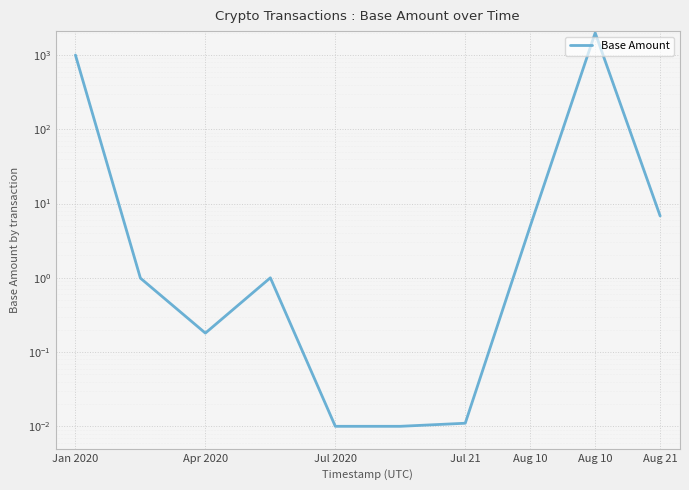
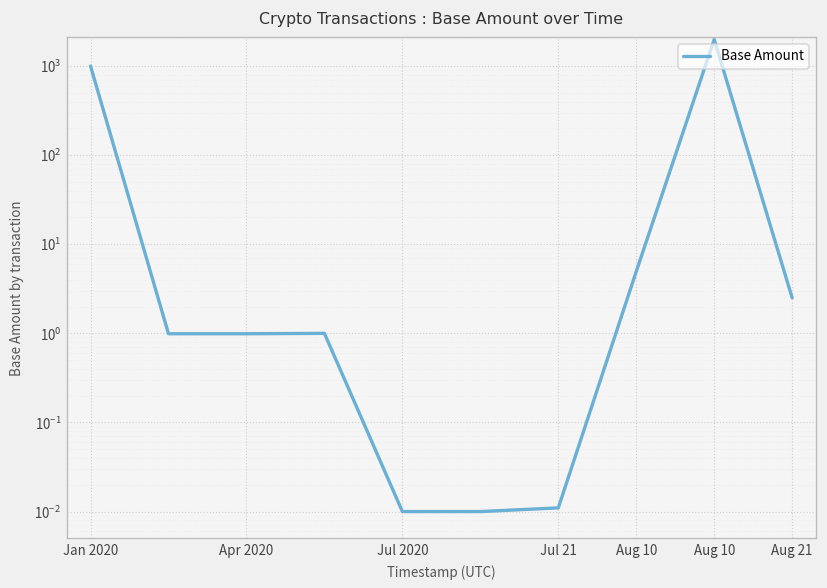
  {
    "Jan 2020": 1000,
-   "Apr 2020": 0.18,
+   "Apr 2020": 1.0,
    "Jul 2020": 0.01,
    "Jul 21": 0.011,
-   "Aug 21": 7
+   "Aug 21": 2.5
  }
